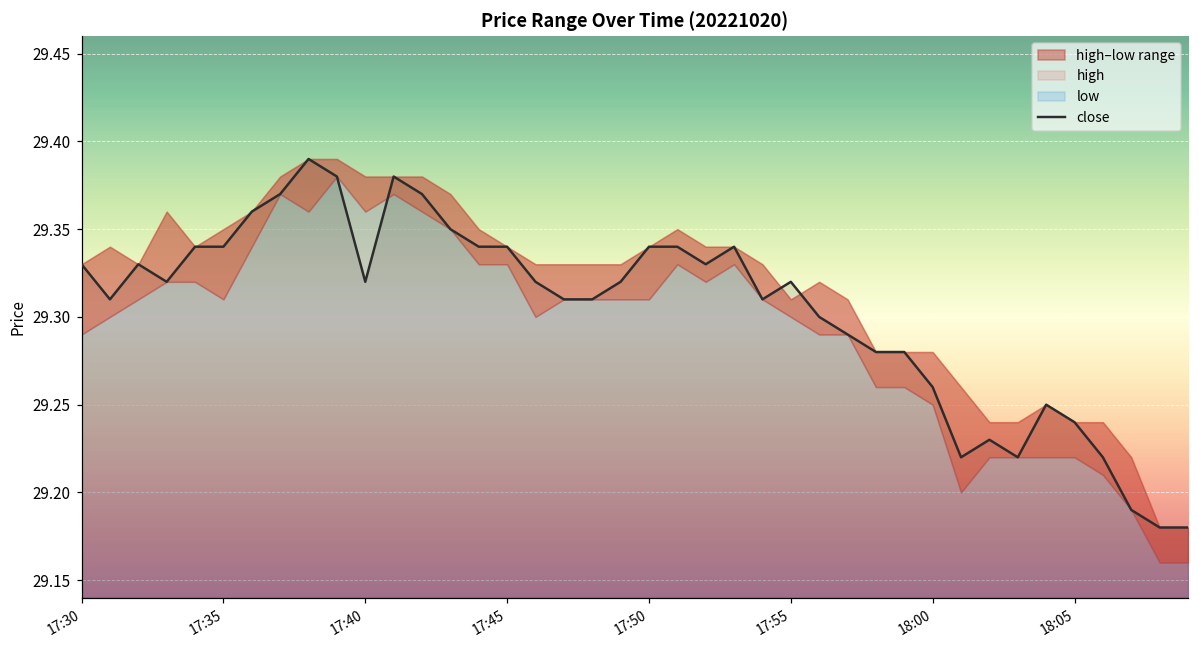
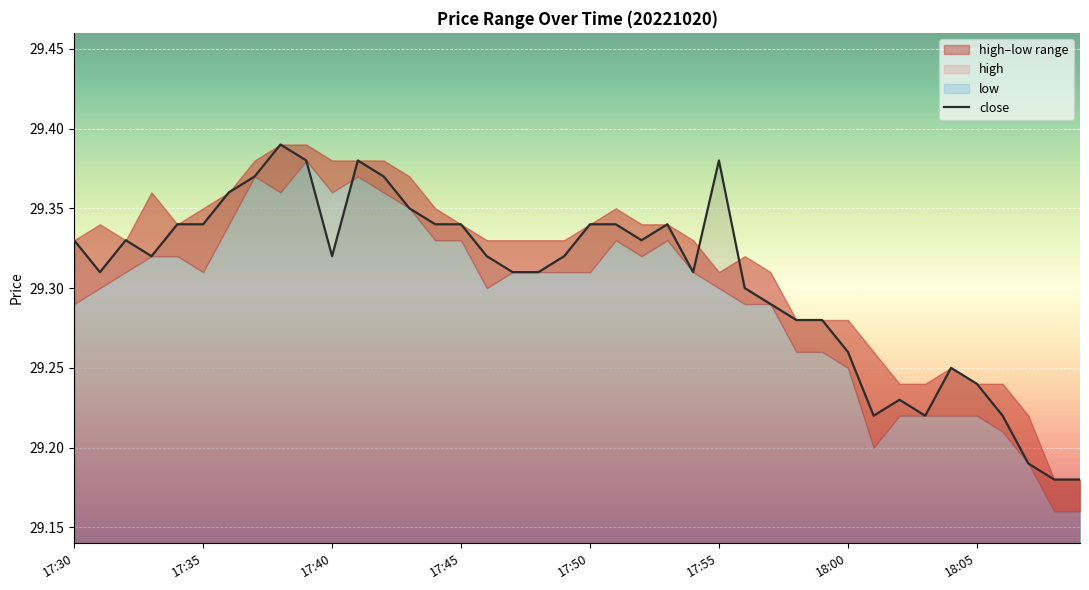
  {
    "close": {
      "17:35": 29.34,
      "17:40": 29.32,
-     "17:55": 29.32,
+     "17:55": 29.38,
      "18:00": 29.26
    },
    "high": {
      "17:35": 29.35,
      "17:40": 29.38,
      "17:55": 29.31,
      "18:00": 29.28
    },
    "low": {
      "17:30": 29.29,
      "17:35": 29.31,
      "17:40": 29.36,
      "17:45": 29.33,
      "17:50": 29.31,
      "17:55": 29.30,
      "18:00": 29.25,
      "18:05": 29.22
    }
  }
